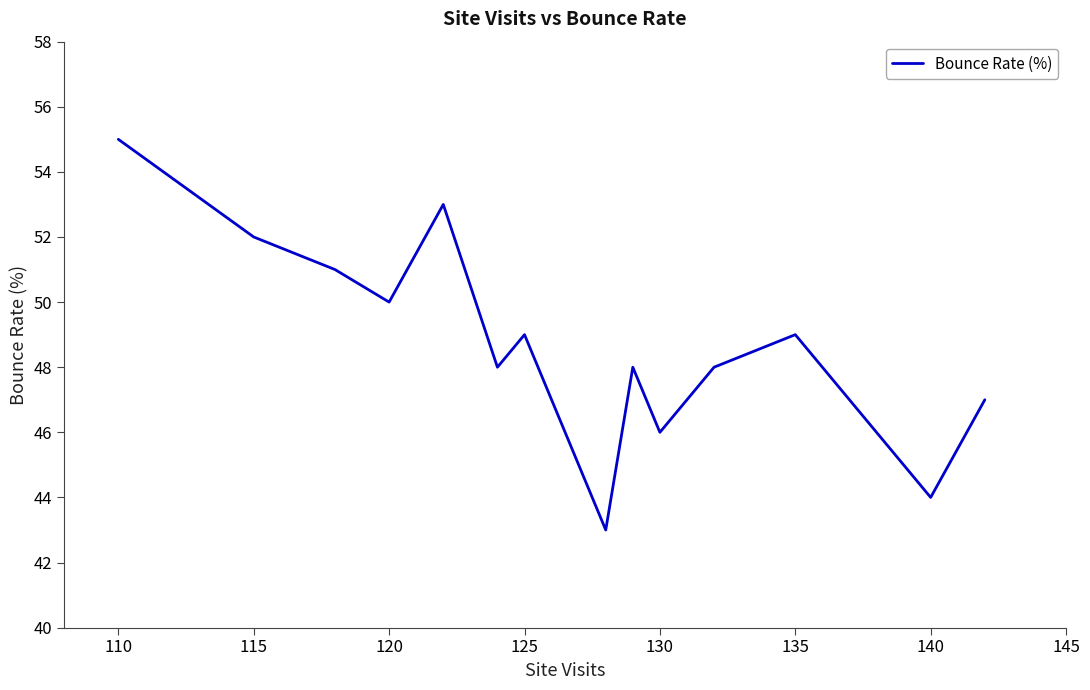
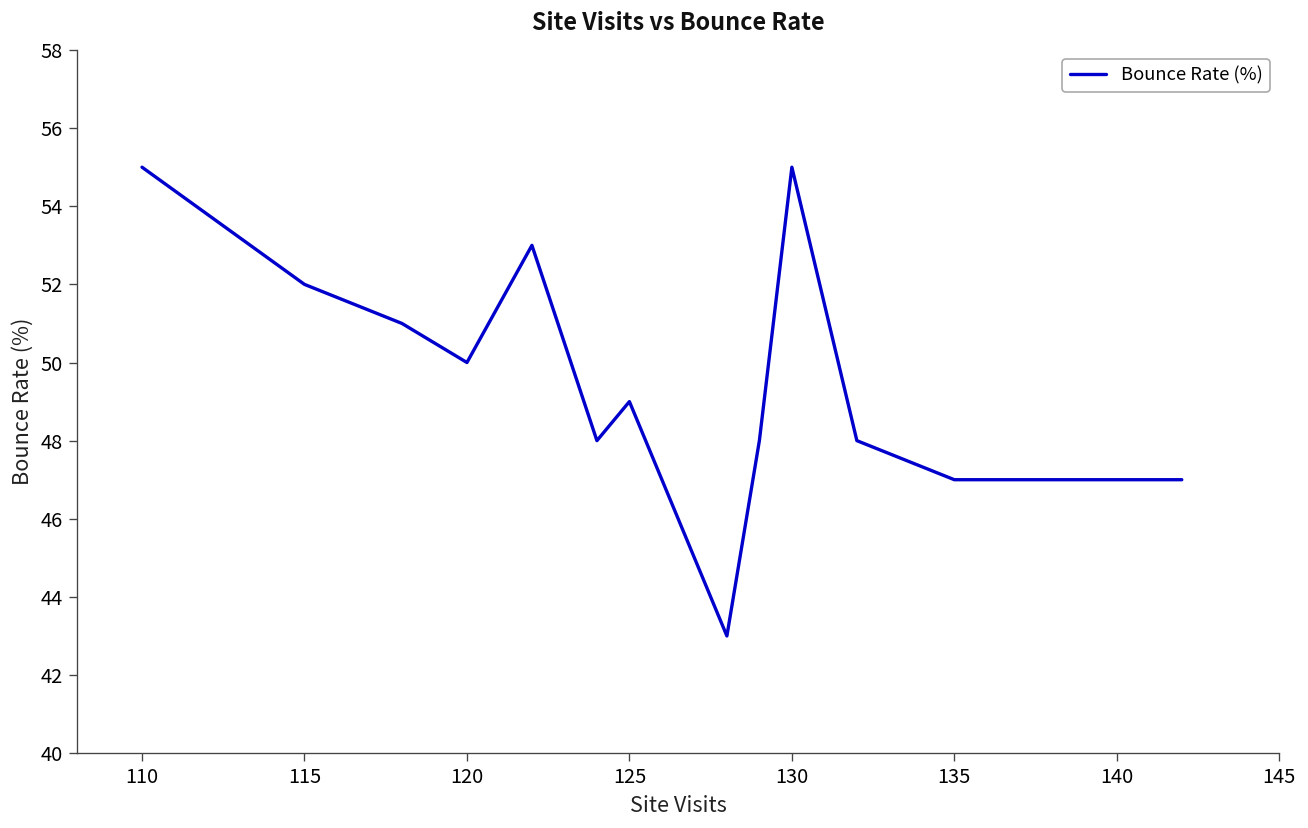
  {
    "110": 55,
    "115": 52,
    "120": 50,
    "125": 49,
-   "130": 46,
-   "135": 49,
-   "140": 44
+   "130": 55,
+   "135": 47,
+   "140": 47
  }
